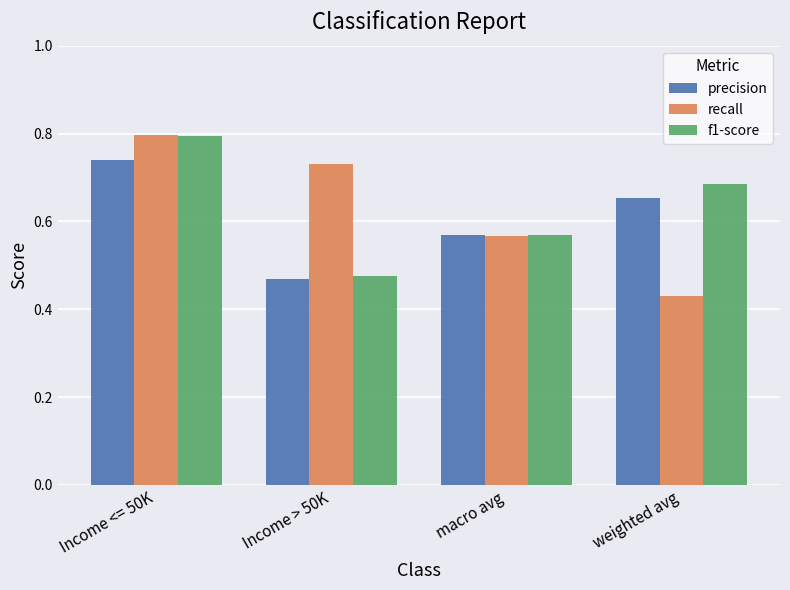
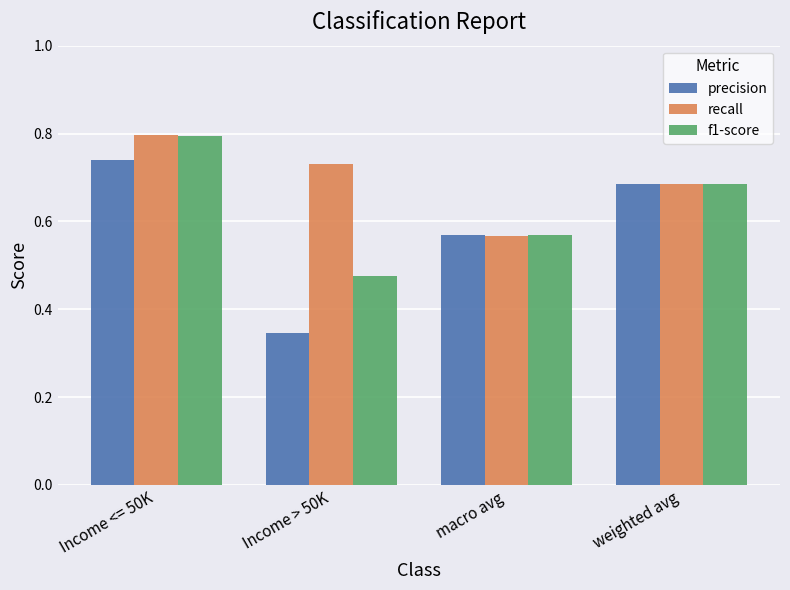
  {
    "precision": {
      "Income <= 50K": 0.74,
-     "Income > 50K": 0.47,
+     "Income > 50K": 0.35,
      "macro avg": 0.57,
-     "weighted avg": 0.65
+     "weighted avg": 0.68
    },
    "recall": {
      "Income <= 50K": 0.80,
      "Income > 50K": 0.73,
      "macro avg": 0.57,
-     "weighted avg": 0.43
+     "weighted avg": 0.69
    },
    "f1-score": {
      "Income <= 50K": 0.79,
      "Income > 50K": 0.48,
      "macro avg": 0.57,
      "weighted avg": 0.69
    }
  }
